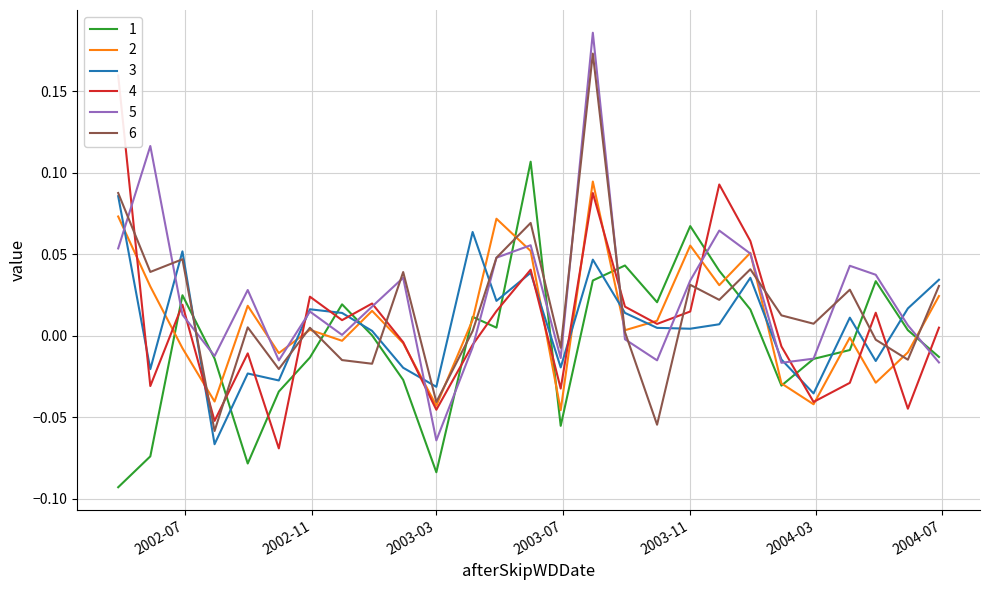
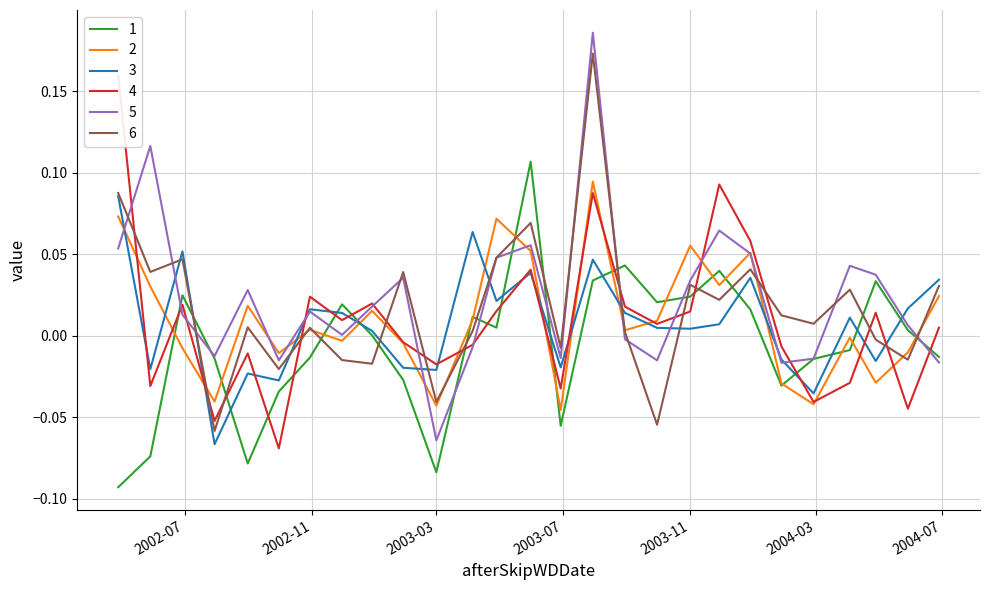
  {
    "1": {
      "2003-03": -0.084,
-     "2003-11": 0.067
+     "2003-11": 0.024
    },
    "2": {
      "2003-03": -0.043,
      "2003-11": 0.055
    },
    "3": {
-     "2003-03": -0.031,
+     "2003-03": -0.021,
      "2003-11": 0.004
    },
    "4": {
-     "2003-03": -0.046,
+     "2003-03": -0.018,
      "2003-11": 0.015
    },
    "5": {
      "2003-03": -0.064,
      "2003-11": 0.034
    },
    "6": {
      "2003-03": -0.041,
      "2003-11": 0.031
    }
  }
